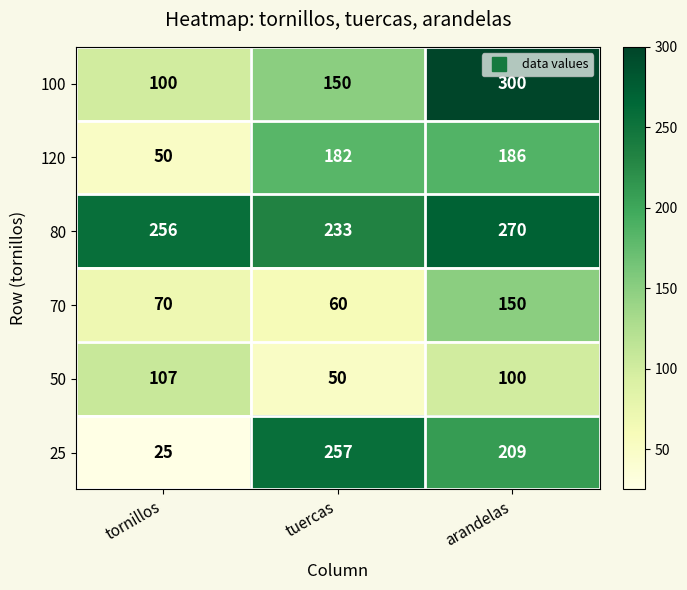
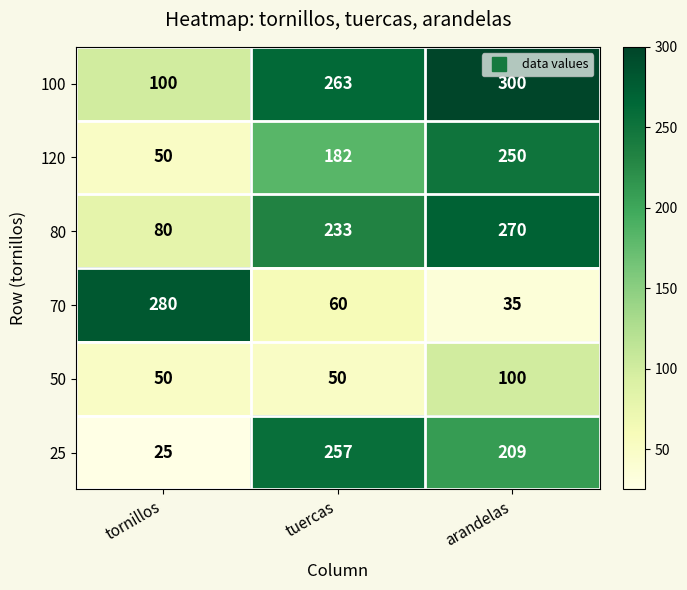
  {
    "100": {
      "tornillos": 100,
-     "tuercas": 150
+     "tuercas": 263
    },
    "120": {
      "tornillos": 50,
      "tuercas": 182,
-     "arandelas": 186
+     "arandelas": 250
    },
    "80": {
-     "tornillos": 256,
+     "tornillos": 80,
      "tuercas": 233,
      "arandelas": 270
    },
    "70": {
-     "tornillos": 70,
+     "tornillos": 280,
      "tuercas": 60,
-     "arandelas": 150
+     "arandelas": 35
    },
    "50": {
-     "tornillos": 107,
+     "tornillos": 50,
      "tuercas": 50,
      "arandelas": 100
    },
    "25": {
      "tornillos": 25,
      "tuercas": 257,
      "arandelas": 209
    }
  }
